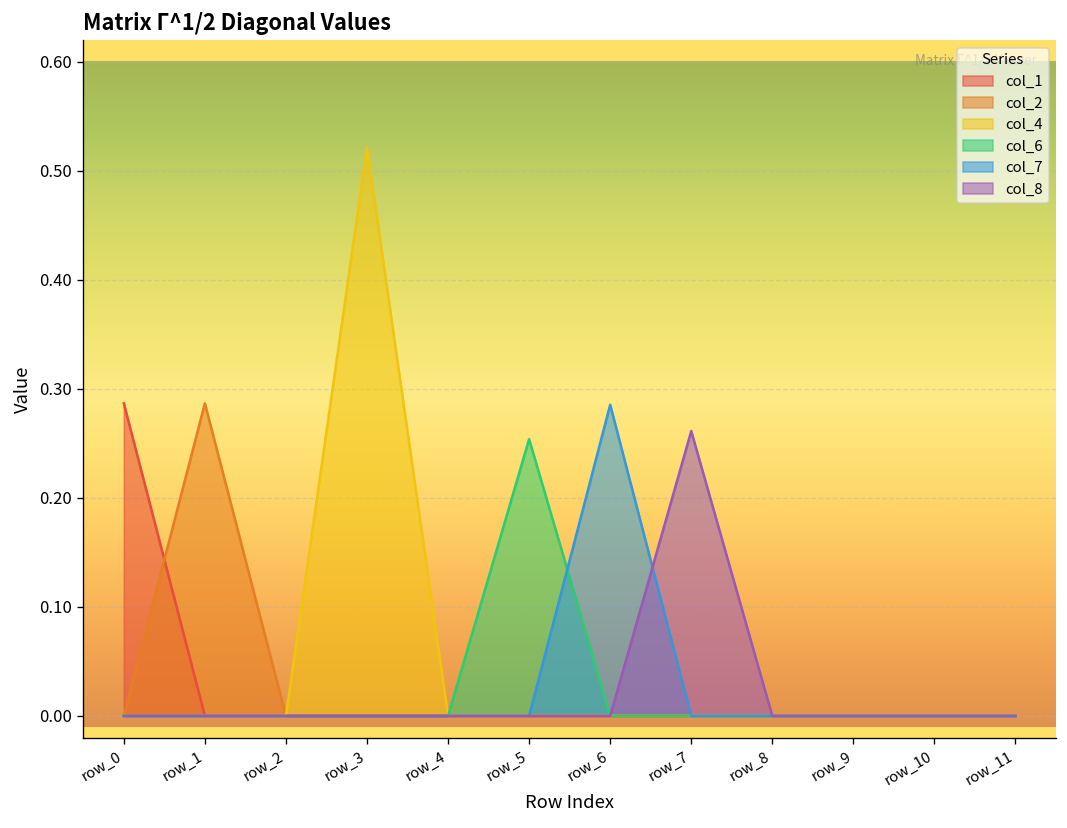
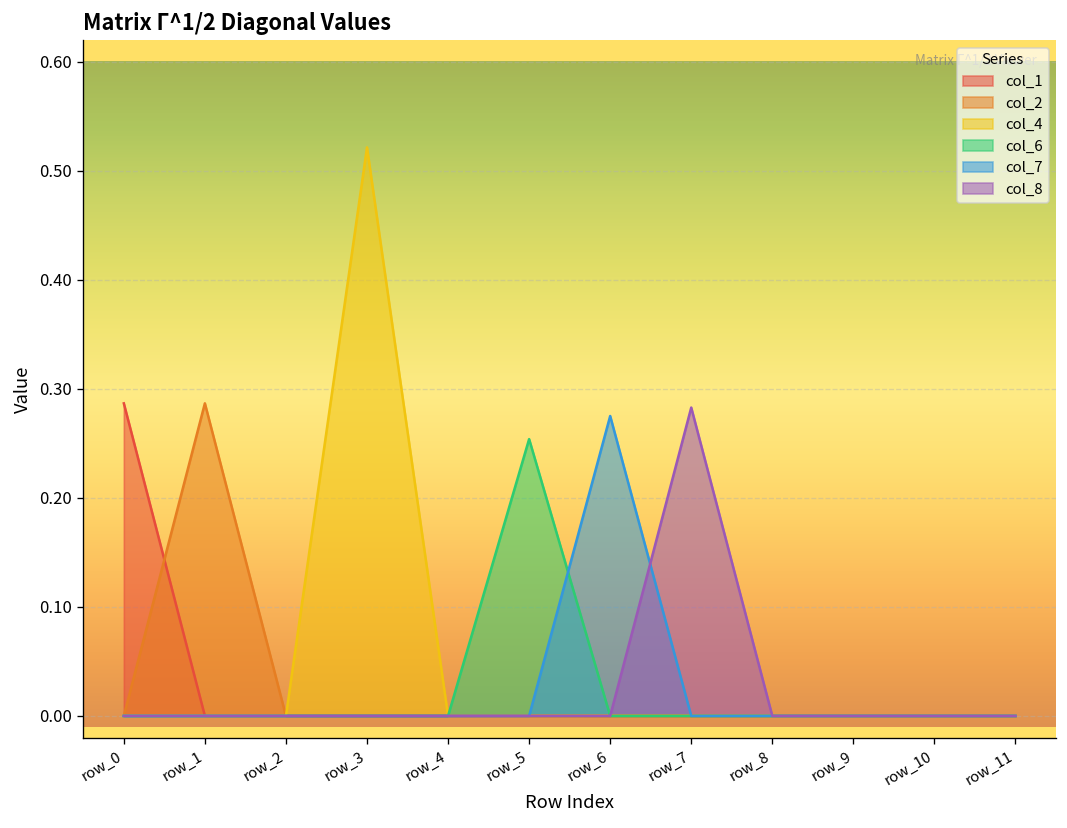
  {
    "col_4": {
      "row_3": 0.52
    },
    "col_6": {
      "row_5": 0.25
    },
    "col_7": {
-     "row_6": 0.29
+     "row_6": 0.28
    },
    "col_8": {
-     "row_7": 0.26
+     "row_7": 0.28
    }
  }
